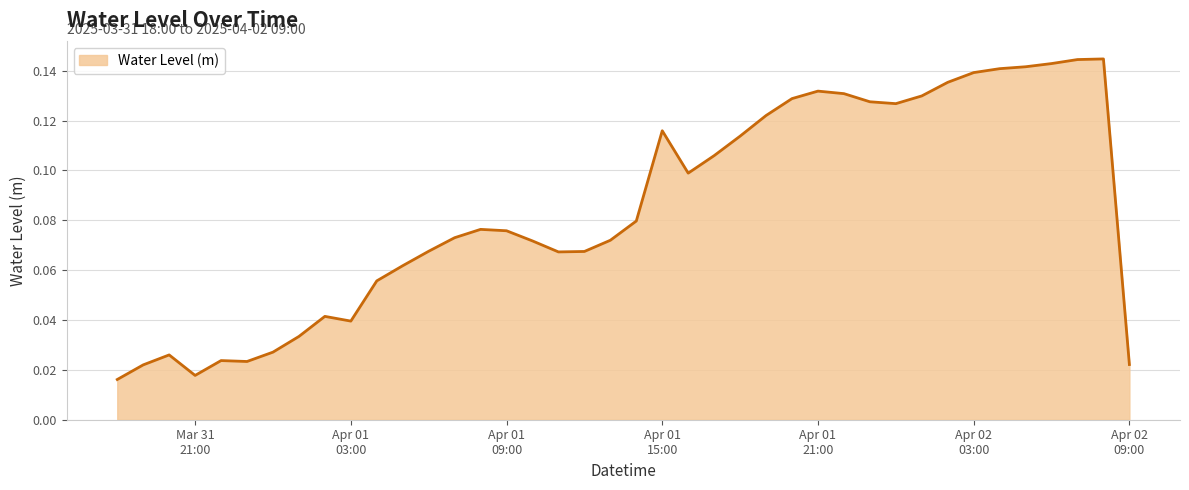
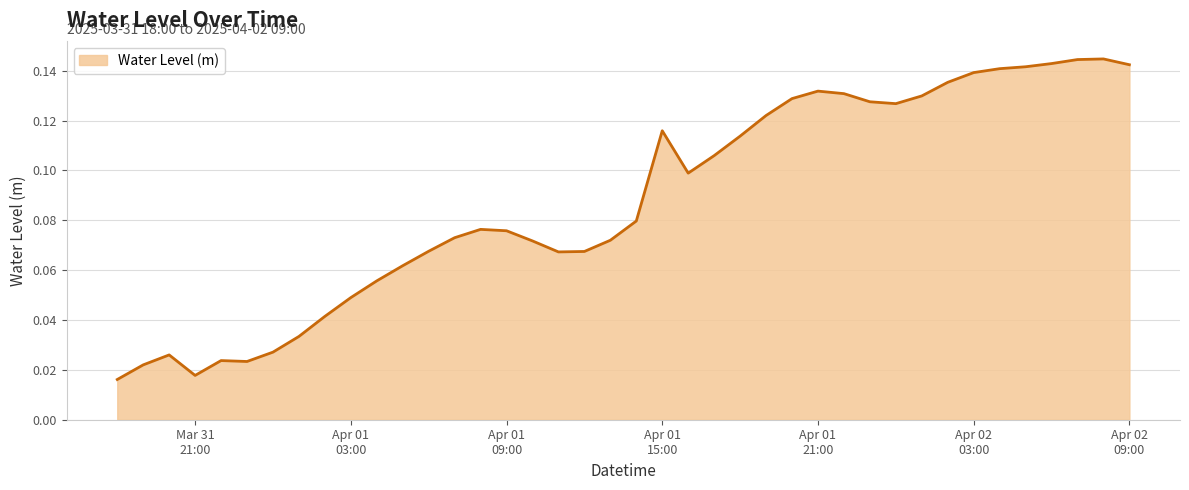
  {
    "Mar 31 21:00": 0.018,
-   "Apr 01 03:00": 0.040,
+   "Apr 01 03:00": 0.049,
    "Apr 01 09:00": 0.076,
    "Apr 01 15:00": 0.116,
    "Apr 01 21:00": 0.132,
    "Apr 02 03:00": 0.139,
-   "Apr 02 09:00": 0.022
+   "Apr 02 09:00": 0.142
  }
